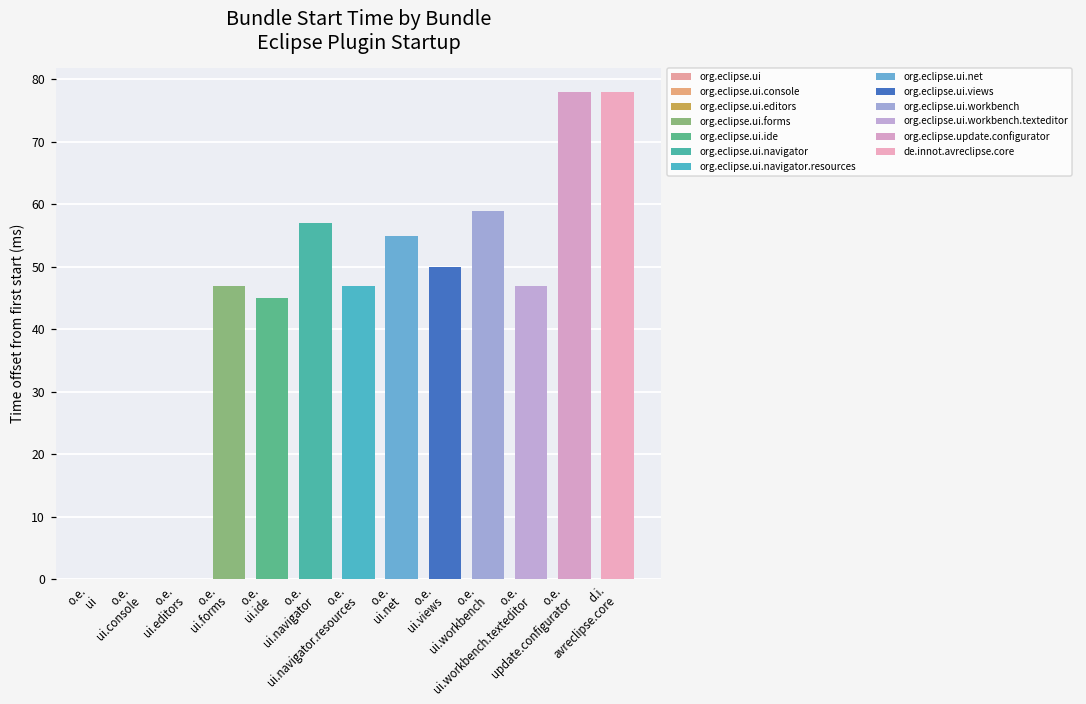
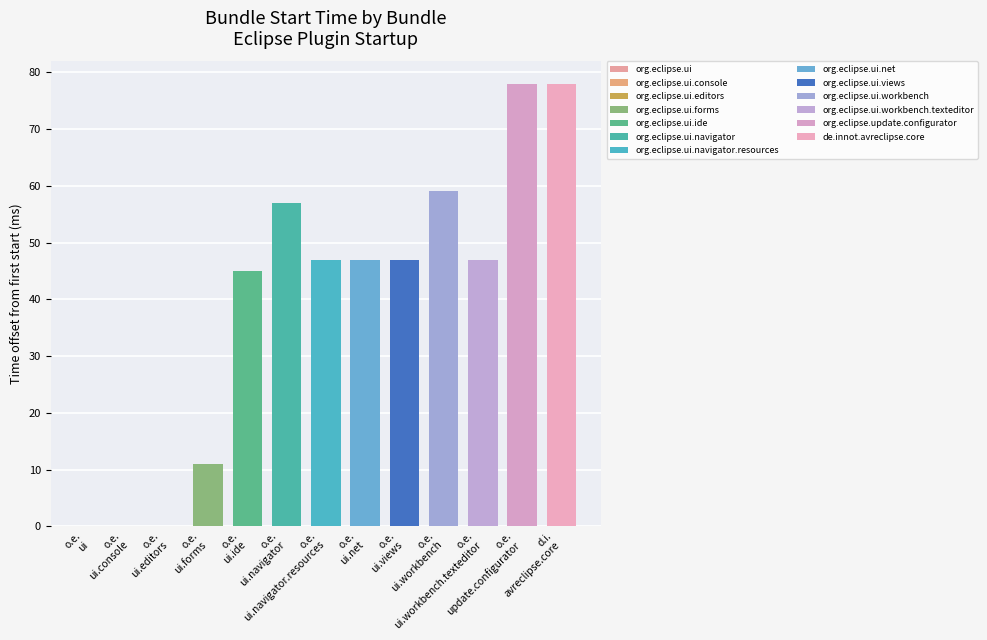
  {
    "o.e. ui": 0,
    "o.e. ui.console": 0,
    "o.e. ui.editors": 0,
-   "o.e. ui.forms": 47,
+   "o.e. ui.forms": 11,
    "o.e. ui.ide": 45,
    "o.e. ui.navigator": 57,
    "o.e. ui.navigator.resources": 47,
-   "o.e. ui.net": 55,
-   "o.e. ui.views": 50,
+   "o.e. ui.net": 47,
+   "o.e. ui.views": 47,
    "o.e. ui.workbench": 59,
    "o.e. ui.workbench.texteditor": 47,
    "o.e. update.configurator": 78,
    "d.i. avreclipse.core": 78
  }
